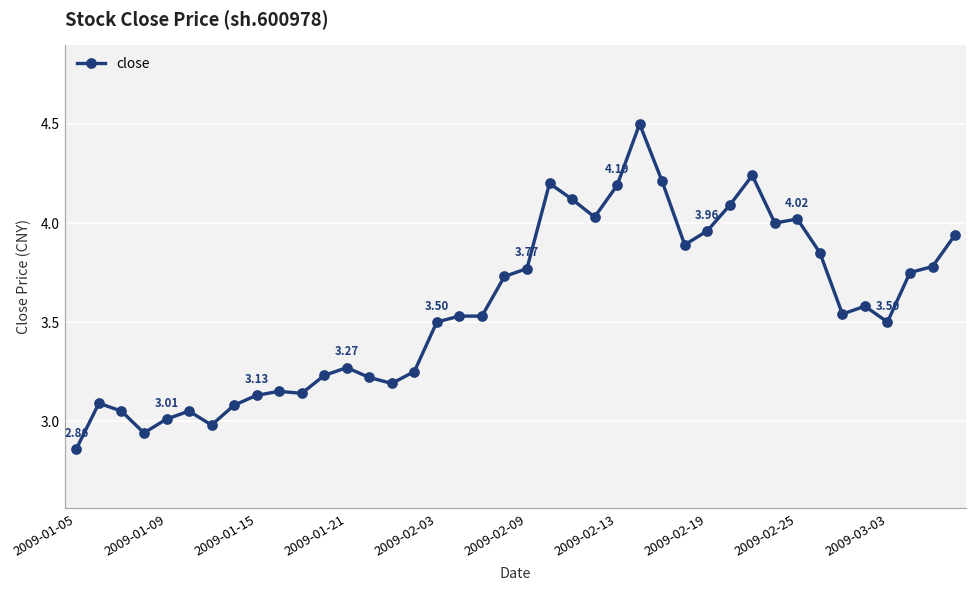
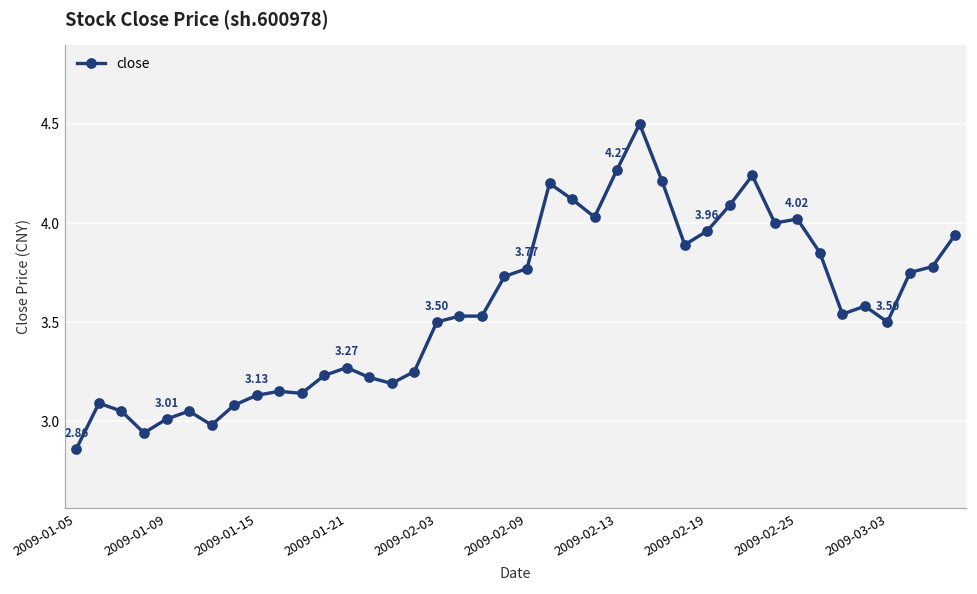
  {
    "2009-01-05": 2.86,
    "2009-01-09": 3.01,
    "2009-01-15": 3.13,
    "2009-01-21": 3.27,
    "2009-02-03": 3.50,
    "2009-02-09": 3.77,
-   "2009-02-13": 4.19,
+   "2009-02-13": 4.27,
    "2009-02-19": 3.96,
    "2009-02-25": 4.02,
    "2009-03-03": 3.50
  }
